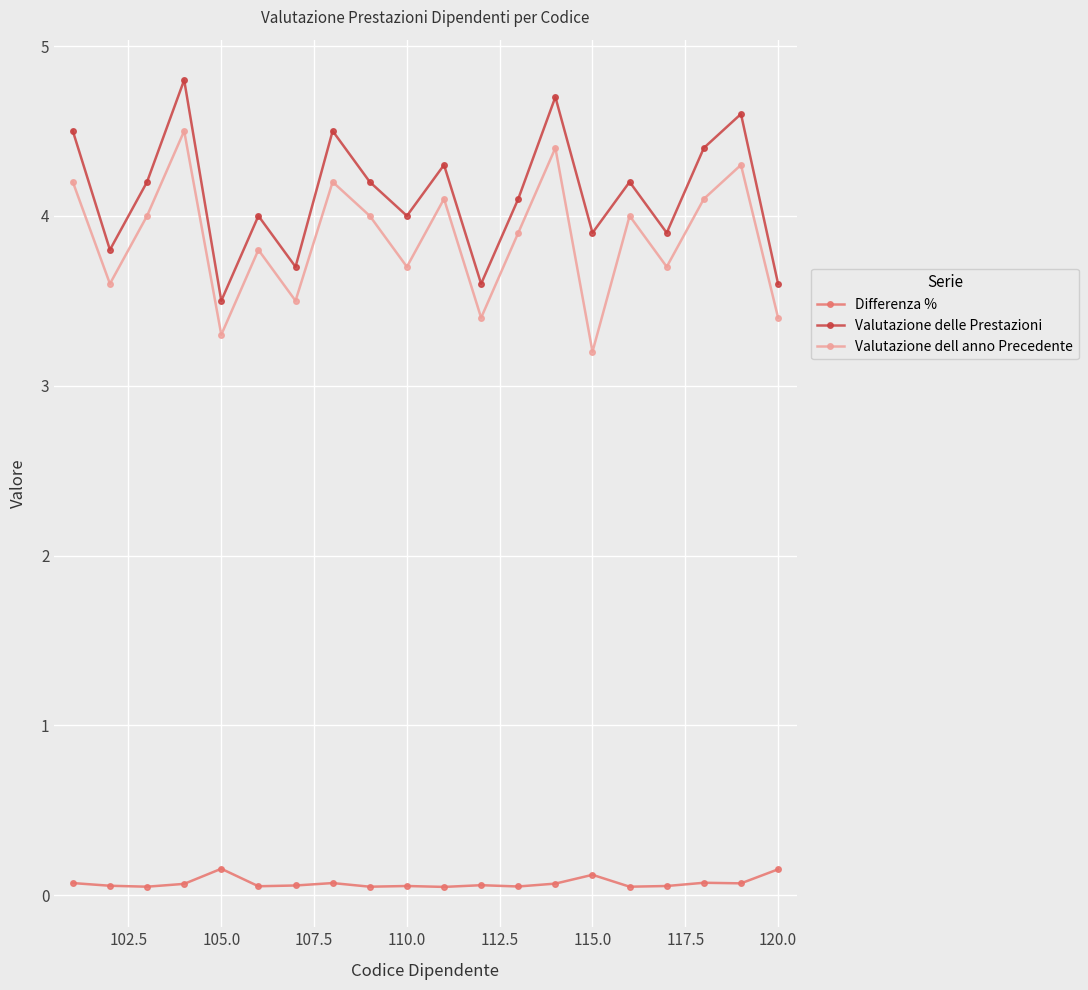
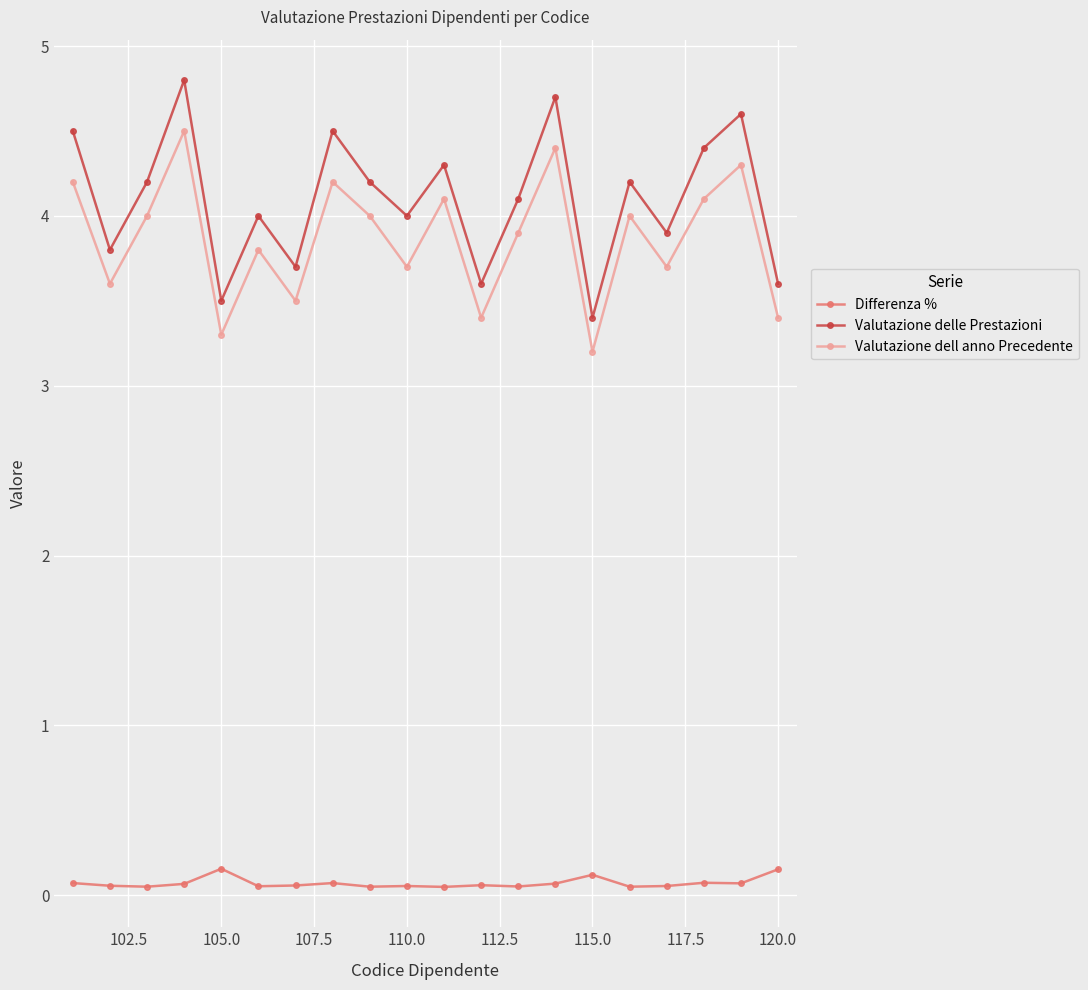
  {
    "Differenza %": {
      "105.0": 0.16,
      "110.0": 0.05,
      "115.0": 0.12,
      "120.0": 0.15
    },
    "Valutazione delle Prestazioni": {
      "105.0": 3.5,
      "110.0": 4.0,
-     "115.0": 3.9,
+     "115.0": 3.4,
      "120.0": 3.6
    },
    "Valutazione dell anno Precedente": {
      "105.0": 3.3,
      "110.0": 3.7,
      "115.0": 3.2,
      "120.0": 3.4
    }
  }
